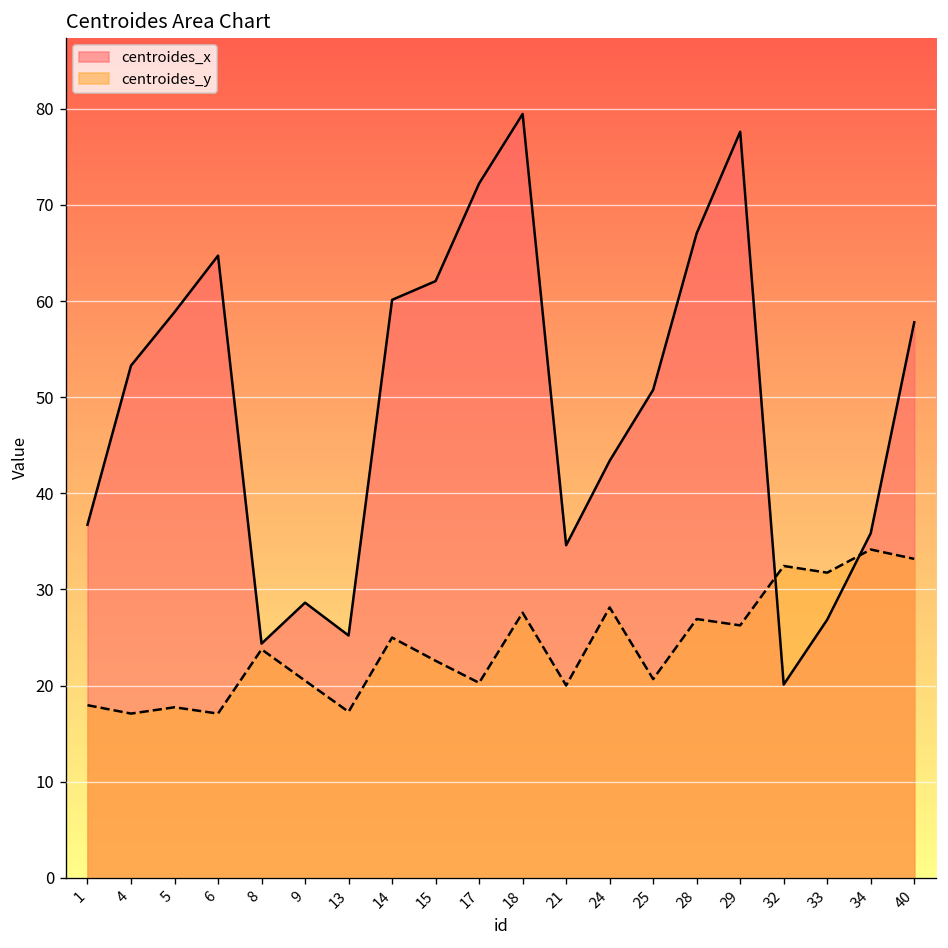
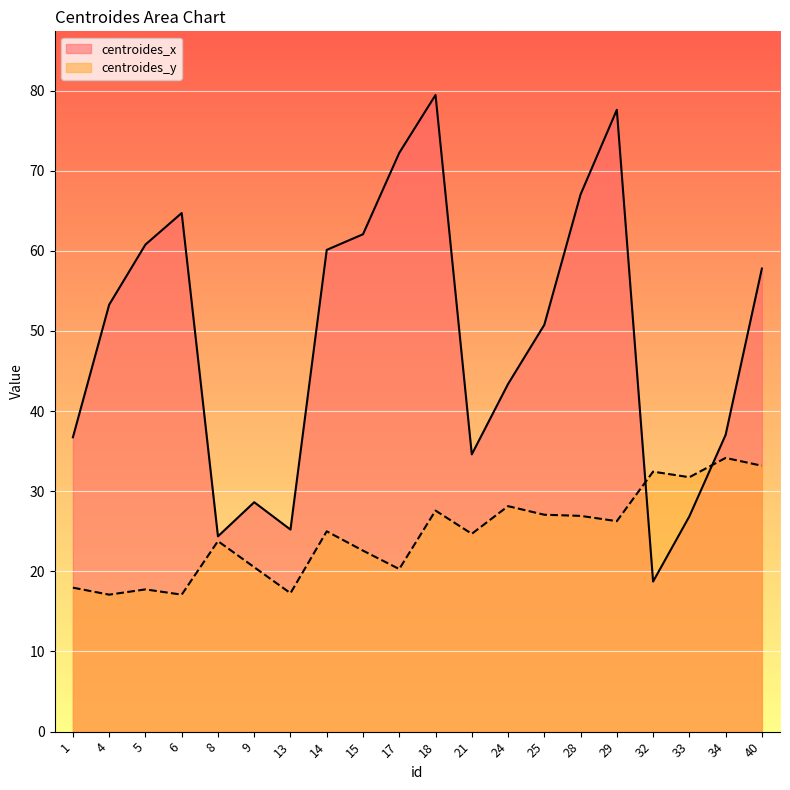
  {
    "centroides_x": {
      "1": 37,
      "4": 53,
-     "5": 59,
+     "5": 61,
      "6": 65,
      "8": 24,
      "9": 29,
      "13": 25,
      "14": 60,
      "15": 62,
      "17": 72,
      "18": 79,
      "21": 35,
      "24": 43,
      "25": 51,
      "28": 67,
      "29": 78,
-     "32": 20,
+     "32": 19,
      "33": 27,
-     "34": 36,
+     "34": 37,
      "40": 58
    },
    "centroides_y": {
      "1": 18,
      "4": 17,
      "5": 18,
      "6": 17,
      "8": 24,
      "9": 21,
      "13": 17,
      "14": 25,
      "15": 23,
      "17": 20,
      "18": 28,
-     "21": 20,
+     "21": 25,
      "24": 28,
-     "25": 21,
+     "25": 27,
      "28": 27,
      "29": 26,
      "32": 32,
      "33": 32,
      "34": 34,
      "40": 33
    }
  }
